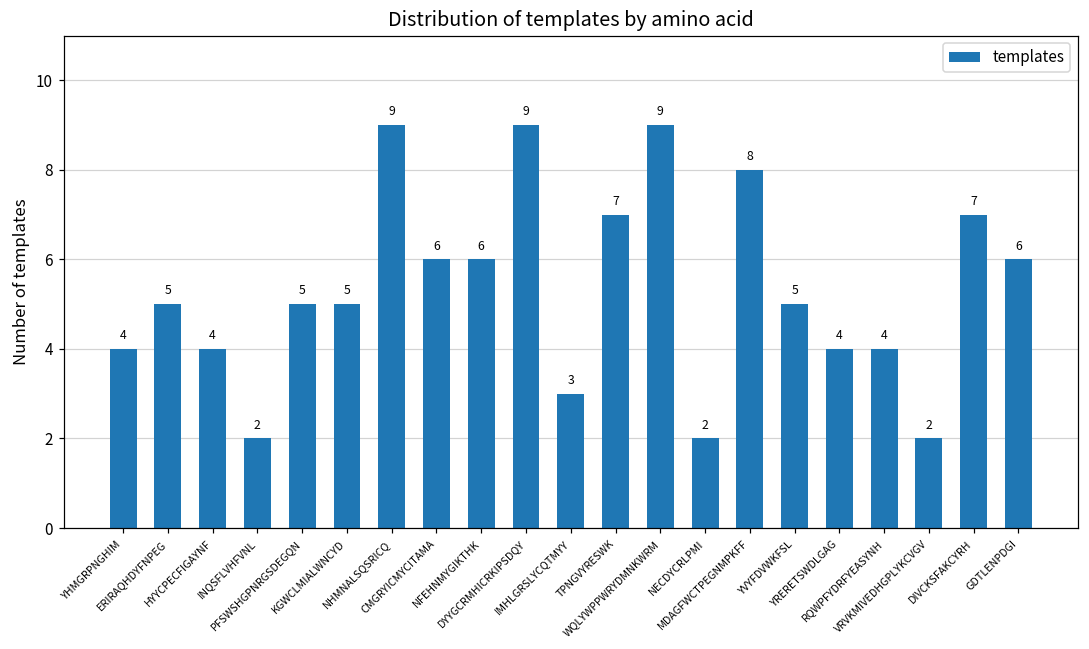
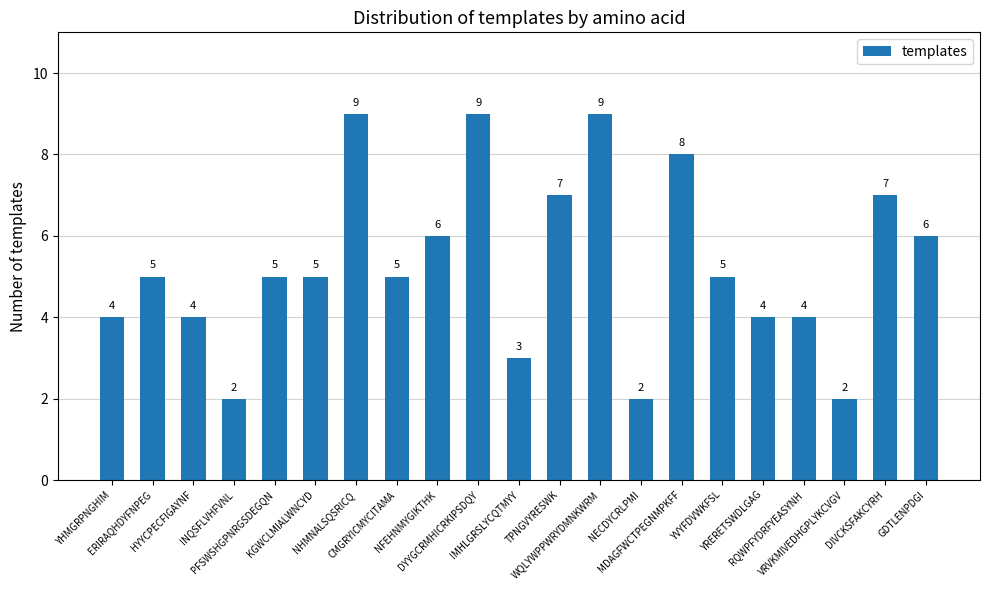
  {
    "YHMGRPNGHIM": 4,
    "ERIRAQHDYFNPEG": 5,
    "HYYCPECFIGAYNF": 4,
    "INQSFLVHFVNL": 2,
    "PFSWSHGPNRGSDEGQN": 5,
    "KGWCLMIALWNCYD": 5,
    "NHMNALSQSRICQ": 9,
-   "CMGRYICMYCITAMA": 6,
+   "CMGRYICMYCITAMA": 5,
    "NFEHNMYGIKTHK": 6,
    "DYYGCRMHICRKIPSDQY": 9,
    "IMHLGRSLYCQTMYY": 3,
    "TPNGVYRESWK": 7,
    "WQLYWPPWRYDMNKWRM": 9,
    "NECDYCRLPMI": 2,
    "MDAGFWCTPEGNMPKFF": 8,
    "YVYFDVWKFSL": 5,
    "YRERETSWDLGAG": 4,
    "RQWPFYDRFYEASYNH": 4,
    "VRVKMIVEDHGPLYKCVGV": 2,
    "DIVCKSFAKCYRH": 7,
    "GDTLENPDGI": 6
  }
